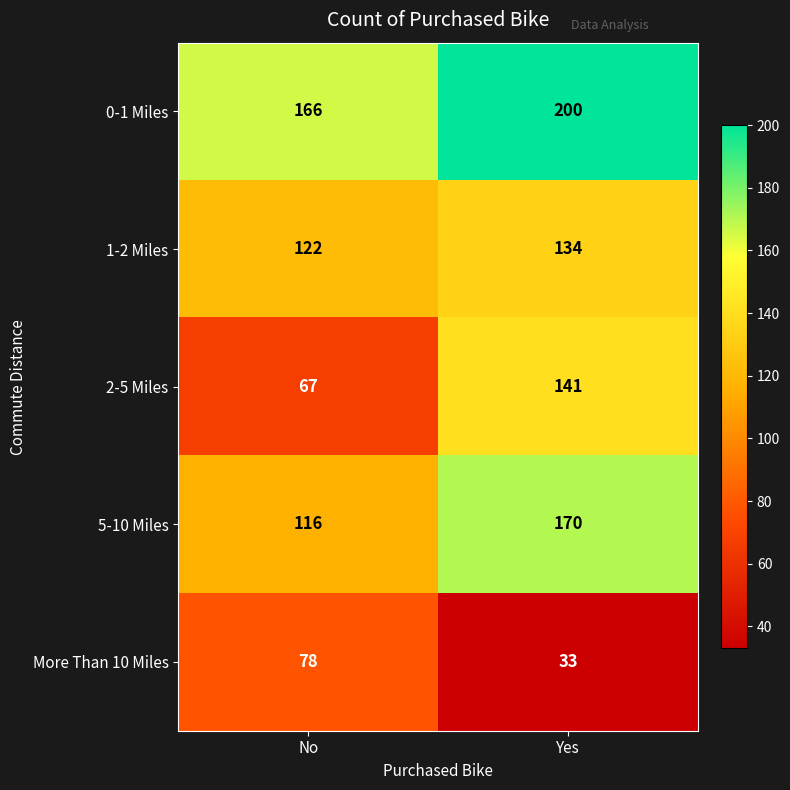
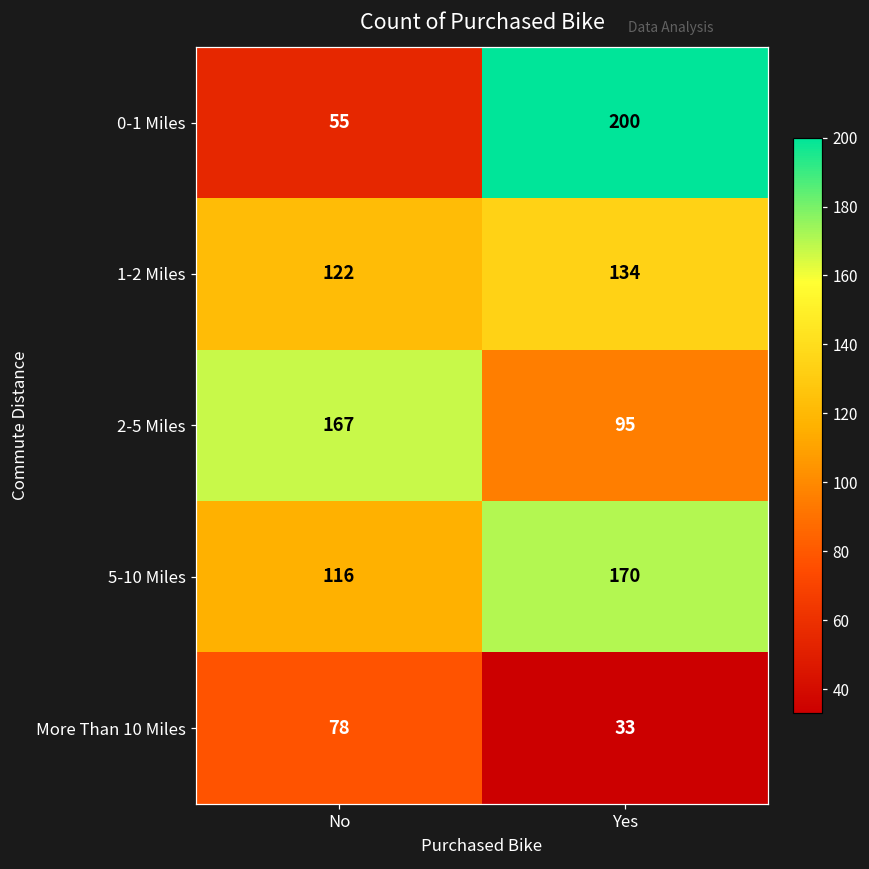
  {
    "0-1 Miles": {
-     "No": 166,
+     "No": 55,
      "Yes": 200
    },
    "1-2 Miles": {
      "No": 122,
      "Yes": 134
    },
    "2-5 Miles": {
-     "No": 67,
-     "Yes": 141
+     "No": 167,
+     "Yes": 95
    },
    "5-10 Miles": {
      "No": 116,
      "Yes": 170
    },
    "More Than 10 Miles": {
      "No": 78,
      "Yes": 33
    }
  }
